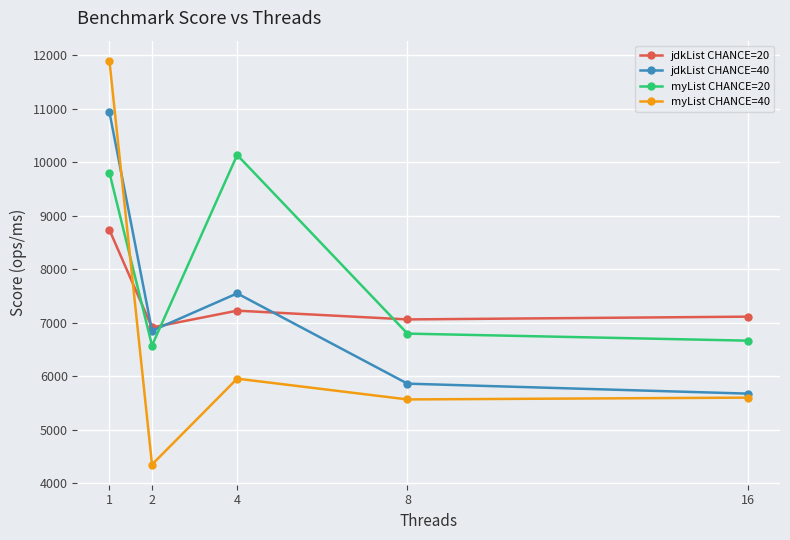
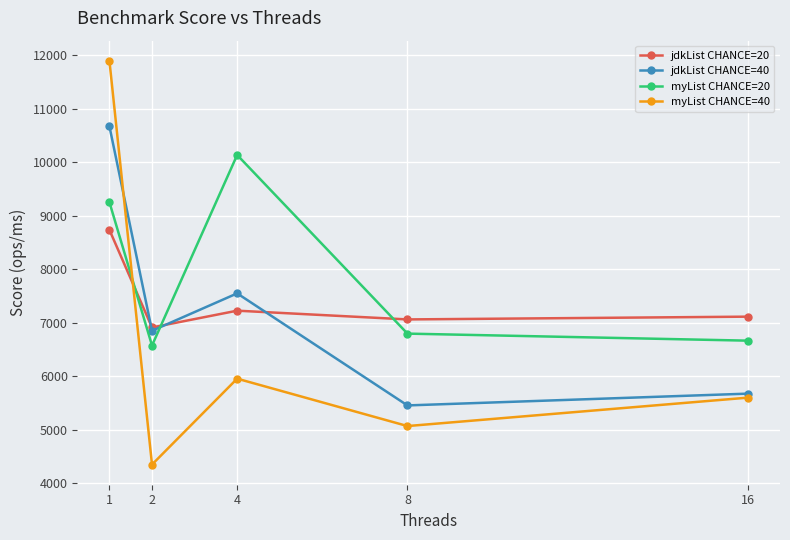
  {
    "jdkList CHANCE=20": {
      "1": 8700,
      "2": 6900,
      "4": 7200,
      "8": 7100,
      "16": 7100
    },
    "jdkList CHANCE=40": {
-     "1": 10900,
+     "1": 10700,
      "2": 6800,
      "4": 7500,
-     "8": 5900,
+     "8": 5500,
      "16": 5700
    },
    "myList CHANCE=20": {
-     "1": 9800,
+     "1": 9300,
      "2": 6600,
      "4": 10100,
      "8": 6800,
      "16": 6700
    },
    "myList CHANCE=40": {
      "1": 11900,
      "2": 4300,
      "4": 6000,
-     "8": 5600,
+     "8": 5100,
      "16": 5600
    }
  }
